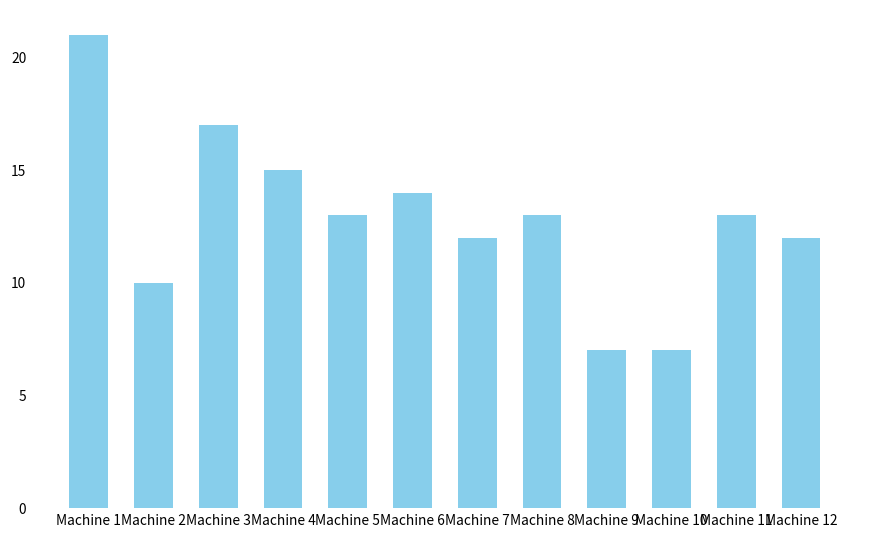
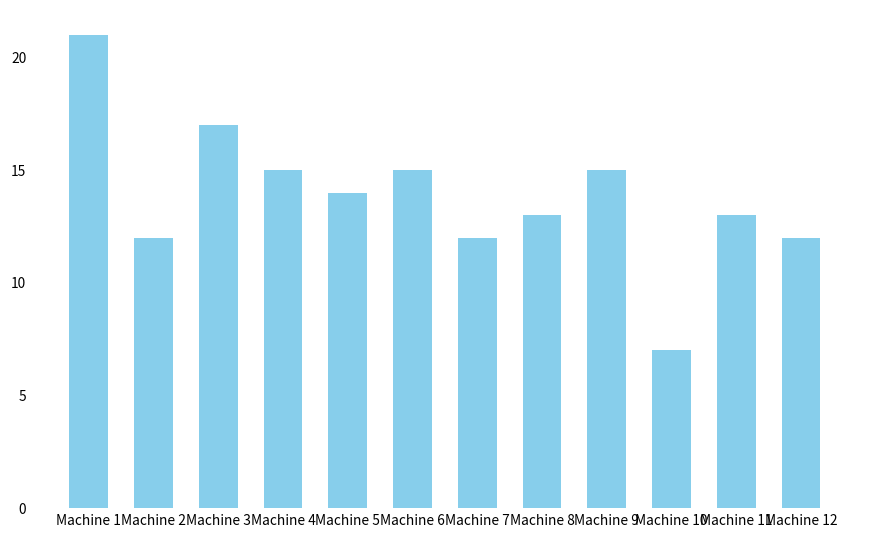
  {
    "Machine 1": 21,
-   "Machine 2": 10,
+   "Machine 2": 12,
    "Machine 3": 17,
    "Machine 4": 15,
-   "Machine 5": 13,
-   "Machine 6": 14,
+   "Machine 5": 14,
+   "Machine 6": 15,
    "Machine 7": 12,
    "Machine 8": 13,
-   "Machine 9": 7,
+   "Machine 9": 15,
    "Machine 10": 7,
    "Machine 11": 13,
    "Machine 12": 12
  }
